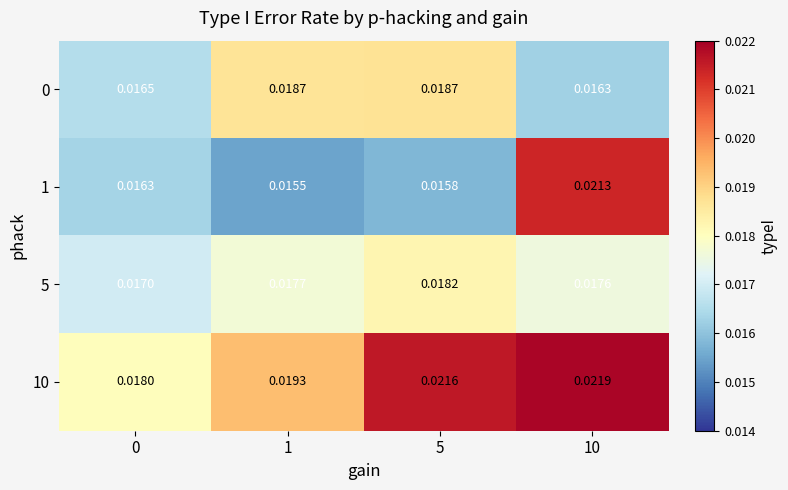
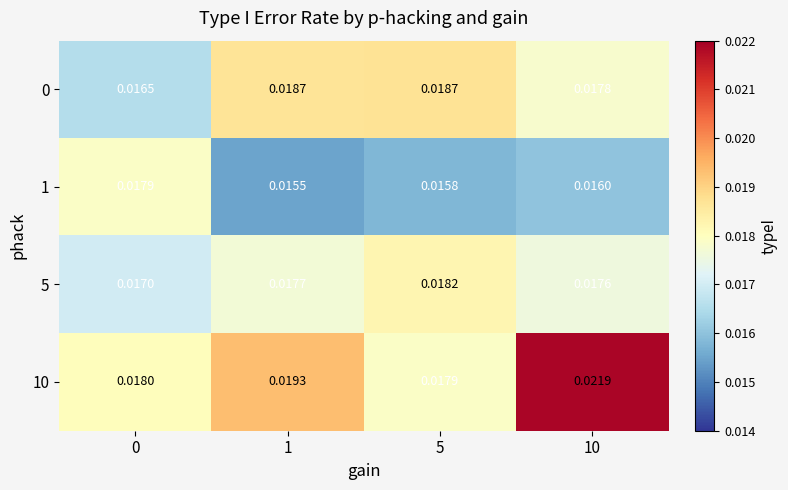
  {
    "0": {
      "0": 0.0165,
      "1": 0.0187,
      "5": 0.0187,
-     "10": 0.0163
+     "10": 0.0178
    },
    "1": {
-     "0": 0.0163,
+     "0": 0.0179,
      "1": 0.0155,
      "5": 0.0158,
-     "10": 0.0213
+     "10": 0.0160
    },
    "5": {
      "5": 0.0182
    },
    "10": {
      "0": 0.0180,
      "1": 0.0193,
-     "5": 0.0216,
+     "5": 0.0179,
      "10": 0.0219
    }
  }
